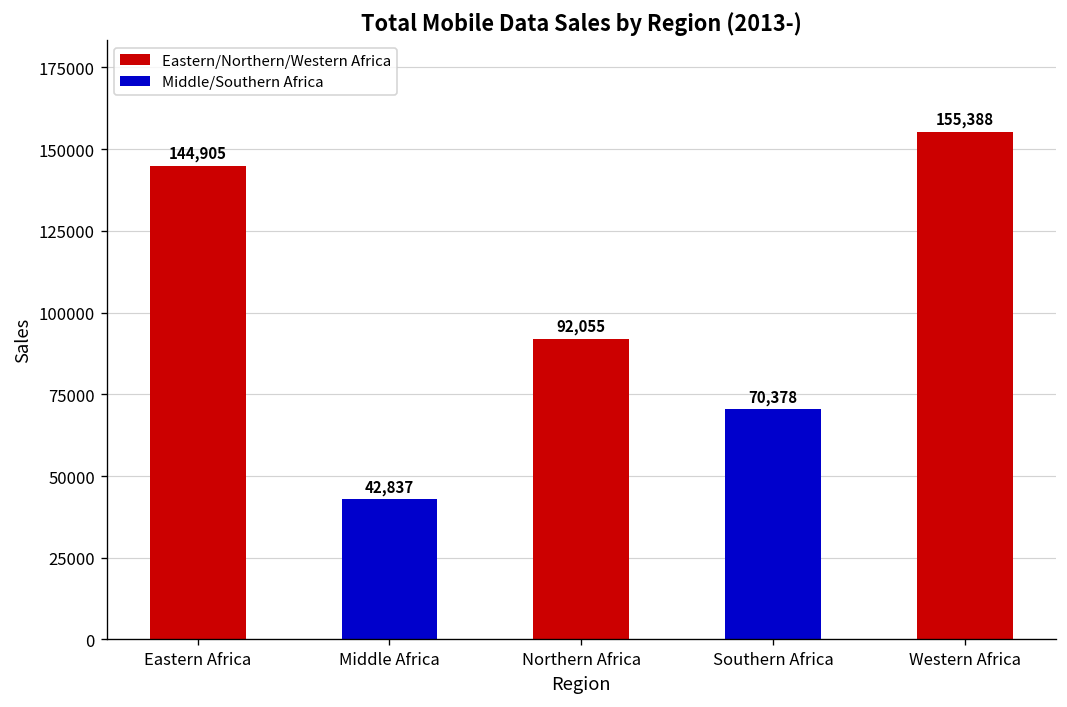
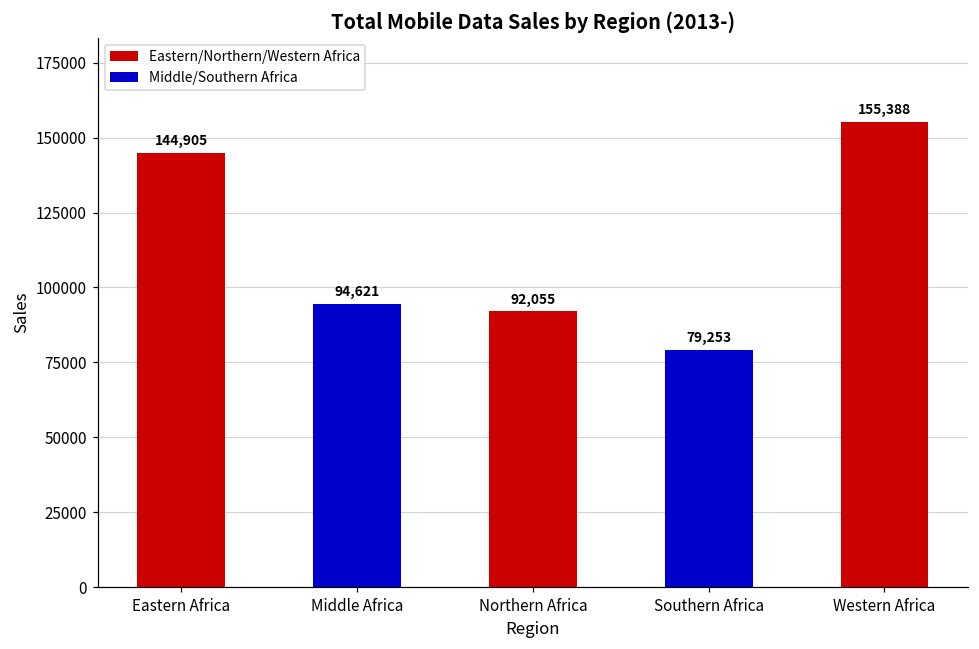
  {
    "Eastern Africa": "144,905",
-   "Middle Africa": "42,837",
+   "Middle Africa": "94,621",
    "Northern Africa": "92,055",
-   "Southern Africa": "70,378",
+   "Southern Africa": "79,253",
    "Western Africa": "155,388"
  }
